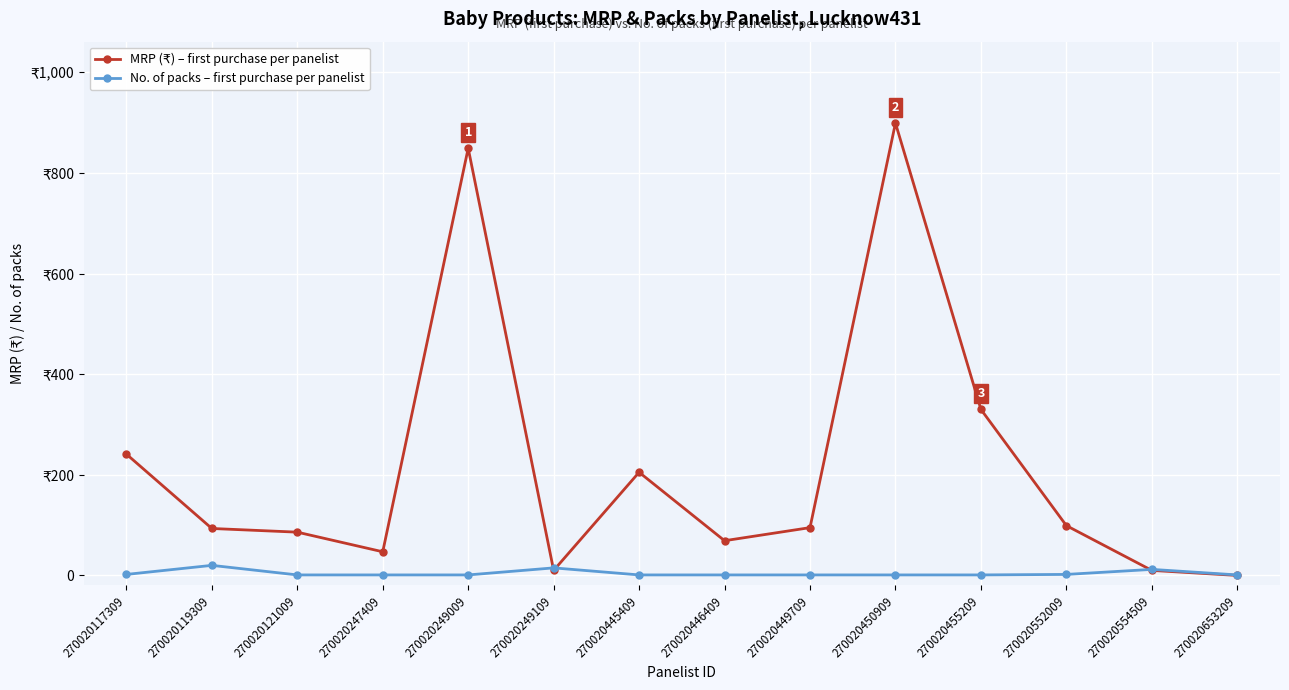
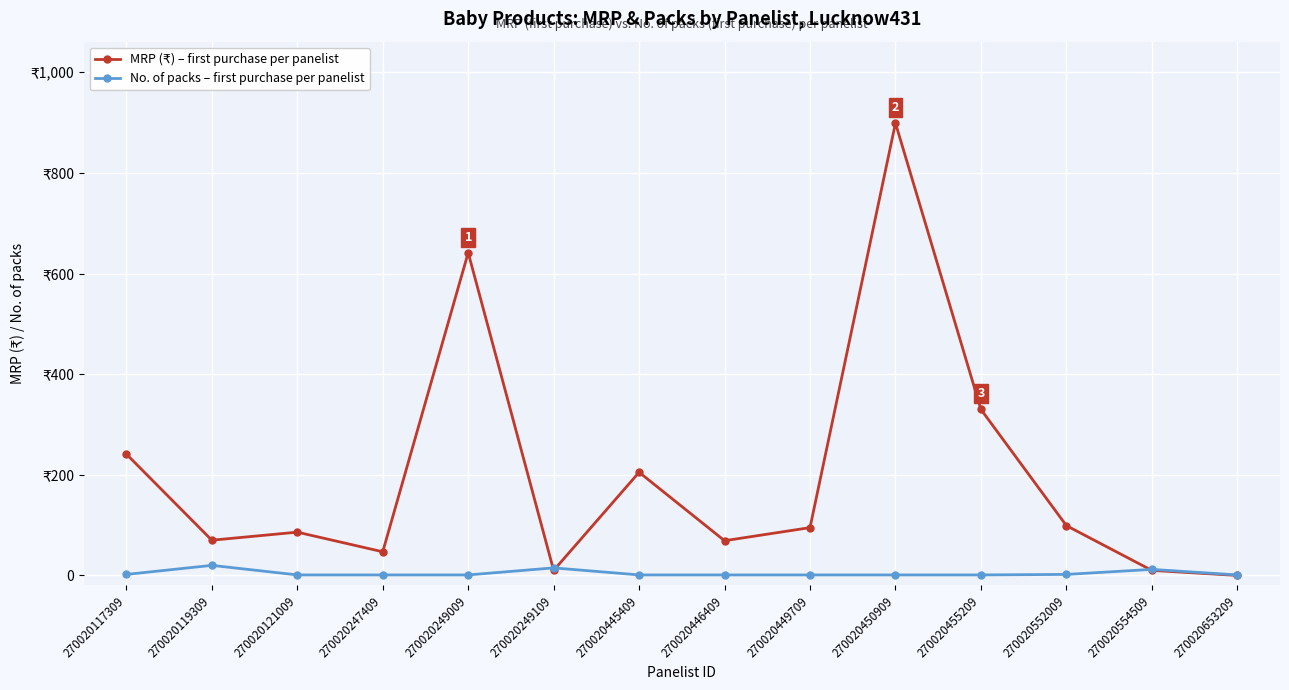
  {
    "MRP (₹) – first purchase per panelist": {
      "270020117309": "₹240",
-     "270020119309": "₹90",
+     "270020119309": "₹70",
      "270020121009": "₹90",
      "270020247409": "₹50",
-     "270020249009": "₹850",
+     "270020249009": "₹640",
      "270020445409": "₹210",
      "270020446409": "₹70",
      "270020449709": "₹100",
      "270020552009": "₹100"
    },
    "No. of packs – first purchase per panelist": {
      "270020117309": "₹0",
      "270020119309": "₹20",
      "270020121009": "₹0",
      "270020247409": "₹0",
      "270020249009": "₹0",
      "270020445409": "₹0",
      "270020446409": "₹0",
      "270020449709": "₹0",
      "270020450909": "₹0",
      "270020455209": "₹0",
      "270020552009": "₹0"
    }
  }
